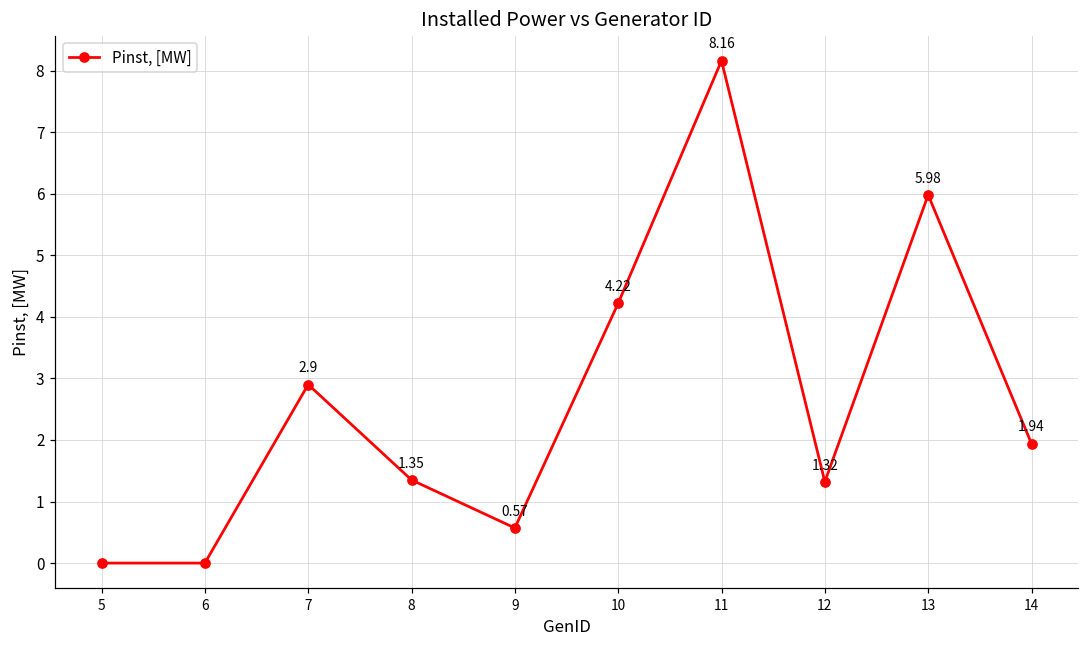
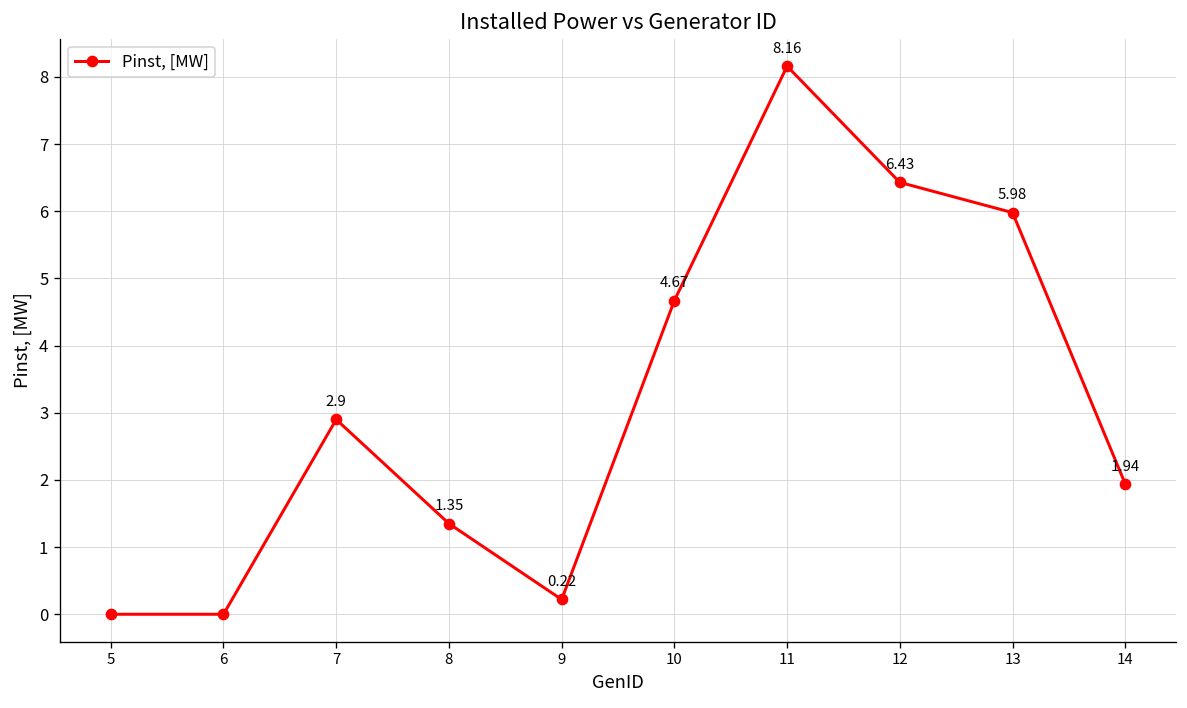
  {
    "7": 2.9,
    "8": 1.35,
-   "9": 0.57,
-   "10": 4.22,
+   "9": 0.22,
+   "10": 4.67,
    "11": 8.16,
-   "12": 1.32,
+   "12": 6.43,
    "13": 5.98,
    "14": 1.94
  }
